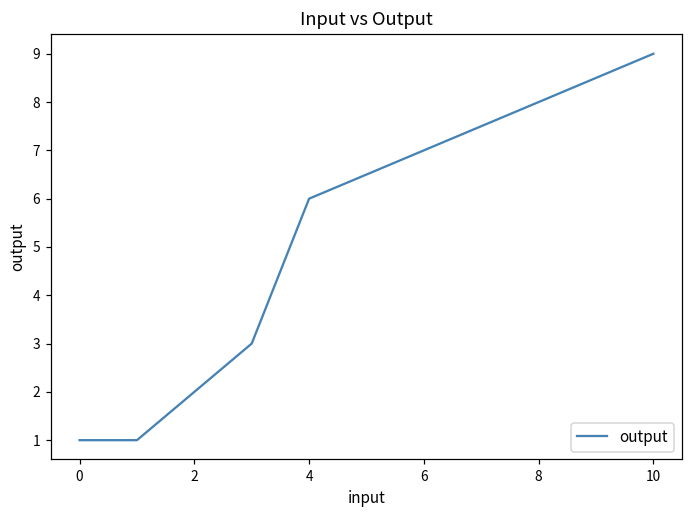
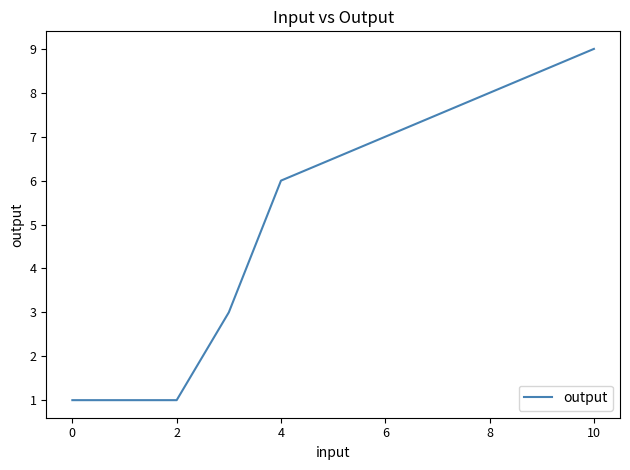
  {
    "0": 1,
-   "2": 2,
+   "2": 1,
    "4": 6,
    "10": 9
  }
